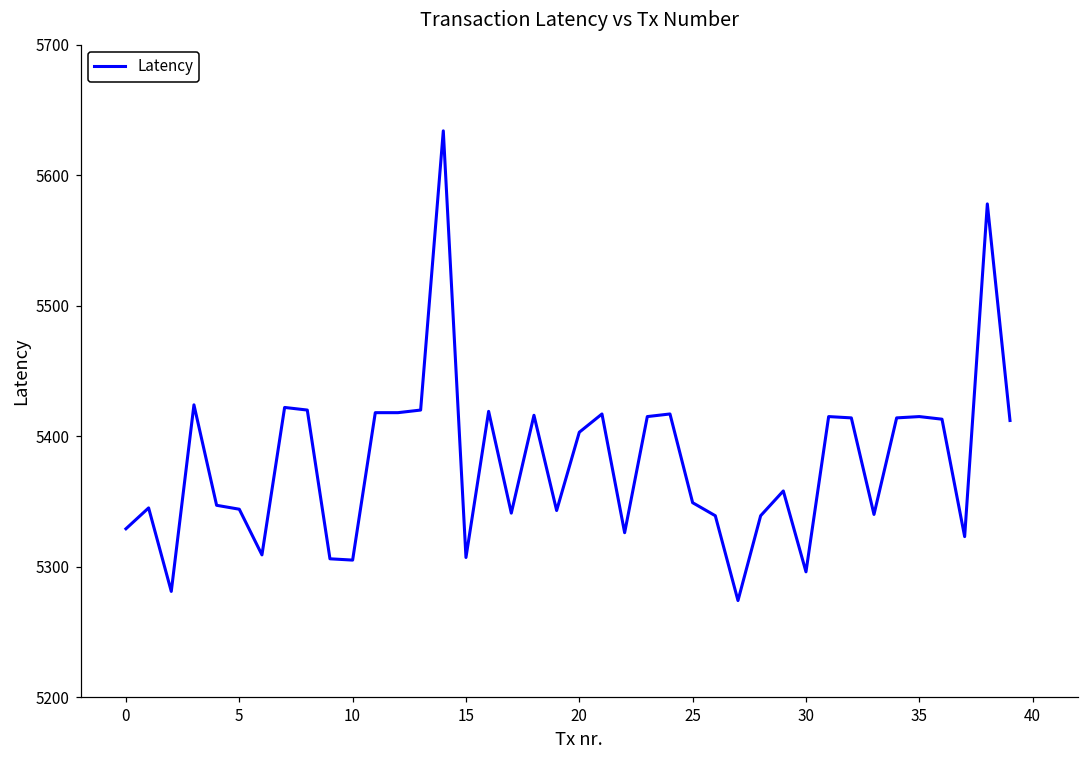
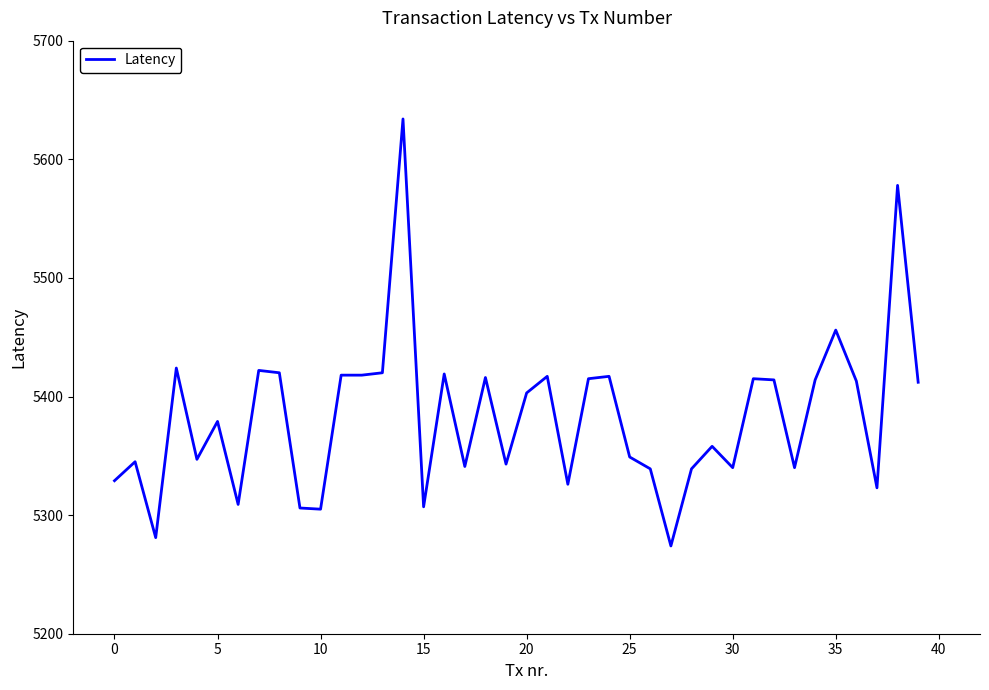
  {
    "0": 5329,
-   "5": 5344,
+   "5": 5379,
    "10": 5305,
    "15": 5307,
    "20": 5403,
    "25": 5349,
-   "30": 5296,
-   "35": 5415
+   "30": 5340,
+   "35": 5456
  }
